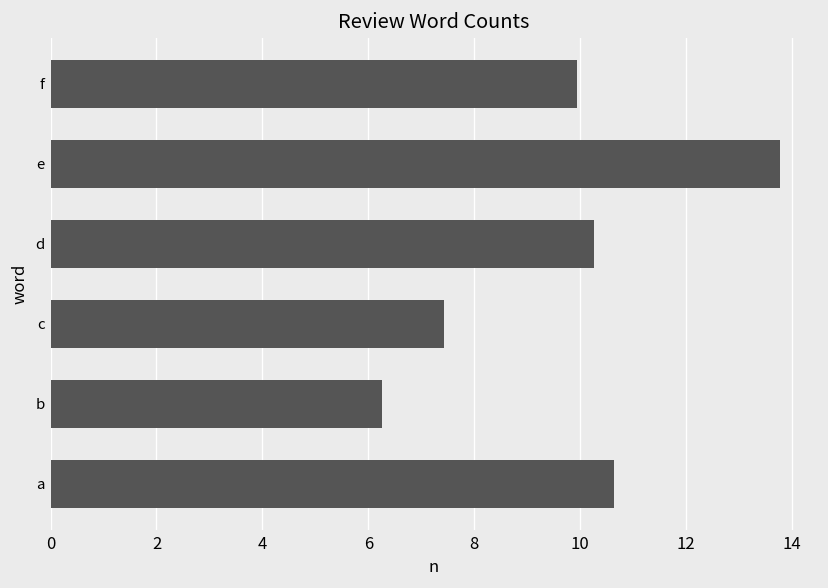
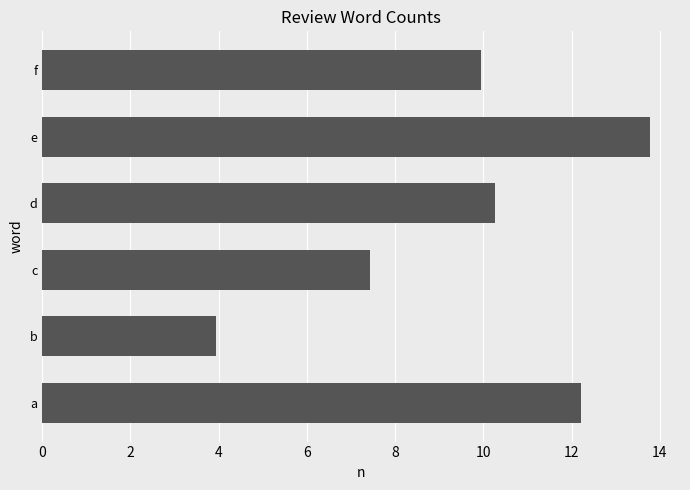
  {
    "f": 9.9,
    "e": 13.8,
    "d": 10.3,
    "c": 7.4,
-   "b": 6.3,
-   "a": 10.6
+   "b": 3.9,
+   "a": 12.2
  }
